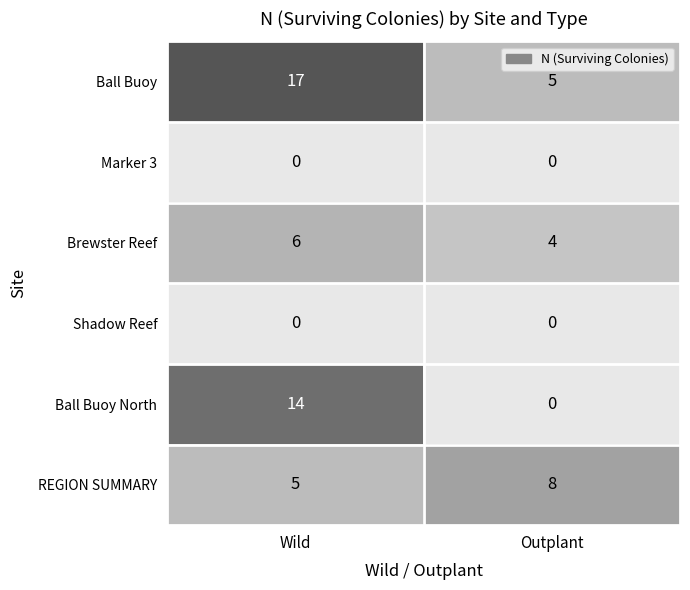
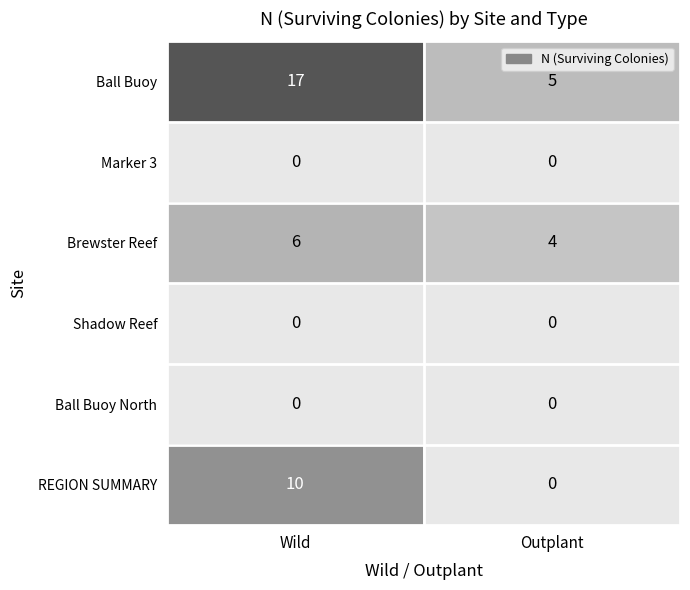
  {
    "Ball Buoy": {
      "Wild": 17,
      "Outplant": 5
    },
    "Marker 3": {
      "Wild": 0,
      "Outplant": 0
    },
    "Brewster Reef": {
      "Wild": 6,
      "Outplant": 4
    },
    "Shadow Reef": {
      "Wild": 0,
      "Outplant": 0
    },
    "Ball Buoy North": {
-     "Wild": 14,
+     "Wild": 0,
      "Outplant": 0
    },
    "REGION SUMMARY": {
-     "Wild": 5,
-     "Outplant": 8
+     "Wild": 10,
+     "Outplant": 0
    }
  }
